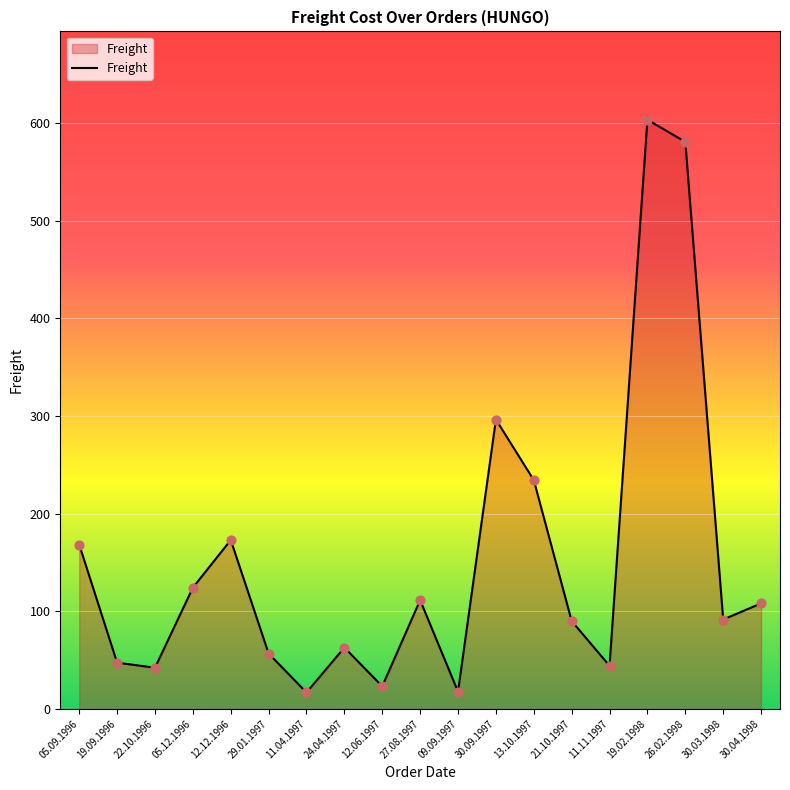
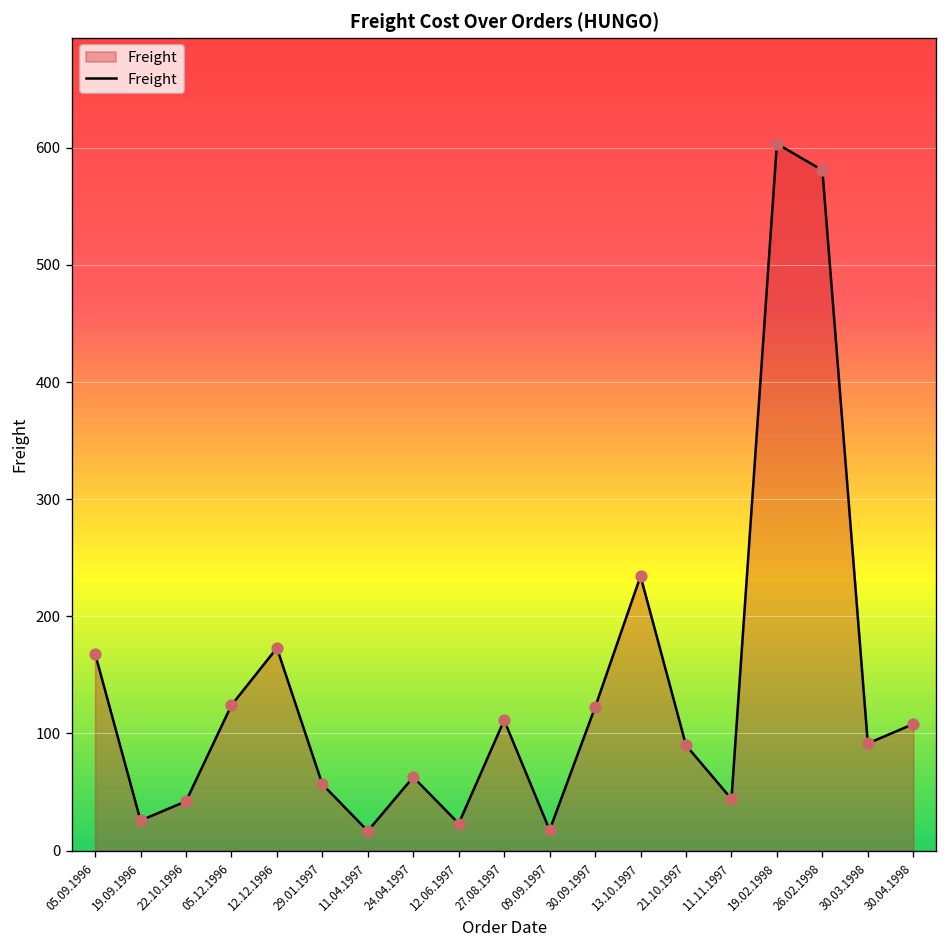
  {
    "05.09.1996": 170,
-   "19.09.1996": 50,
+   "19.09.1996": 30,
    "22.10.1996": 40,
    "05.12.1996": 120,
    "12.12.1996": 170,
    "29.01.1997": 60,
    "11.04.1997": 20,
    "24.04.1997": 60,
    "12.06.1997": 20,
    "27.08.1997": 110,
    "09.09.1997": 20,
-   "30.09.1997": 300,
+   "30.09.1997": 120,
    "13.10.1997": 230,
    "21.10.1997": 90,
    "11.11.1997": 40,
    "19.02.1998": 600,
    "26.02.1998": 580,
    "30.03.1998": 90,
    "30.04.1998": 110
  }
